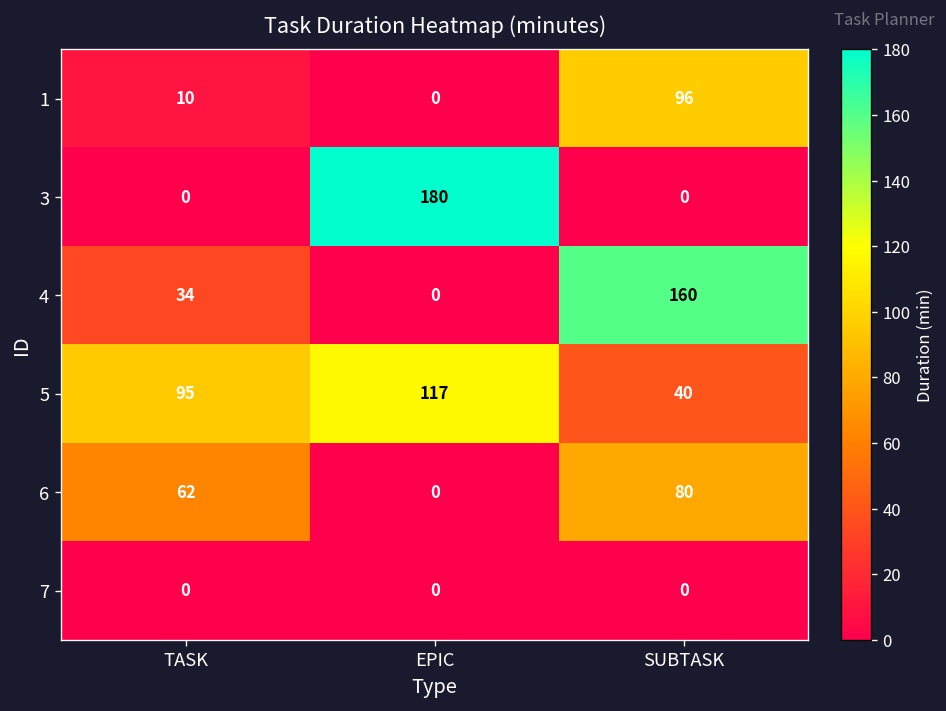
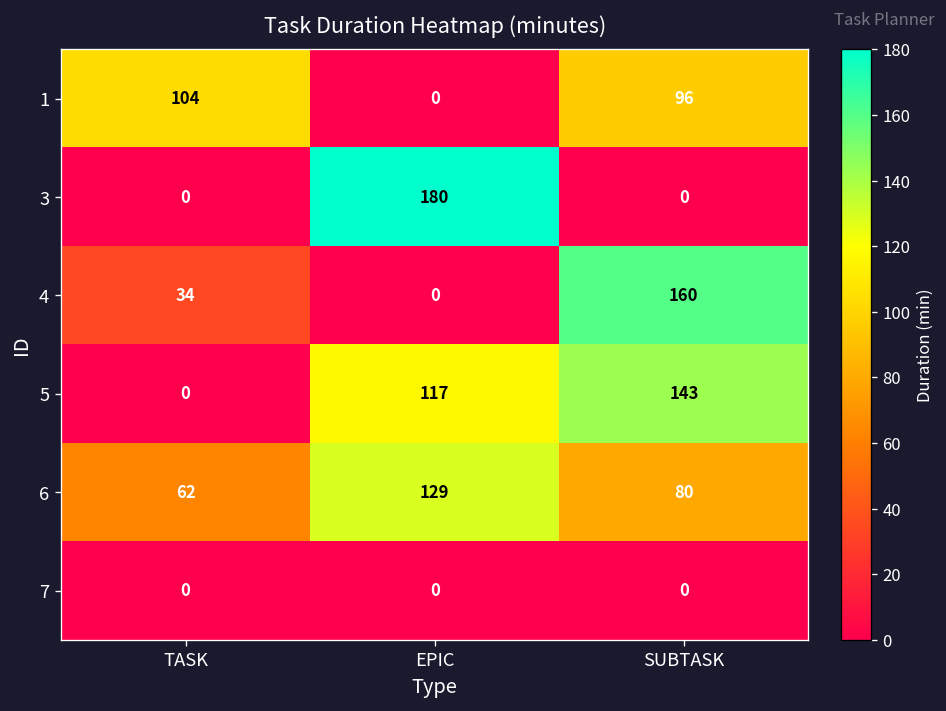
  {
    "1": {
-     "TASK": 10,
+     "TASK": 104,
      "EPIC": 0,
      "SUBTASK": 96
    },
    "3": {
      "TASK": 0,
      "EPIC": 180,
      "SUBTASK": 0
    },
    "4": {
      "TASK": 34,
      "EPIC": 0,
      "SUBTASK": 160
    },
    "5": {
-     "TASK": 95,
+     "TASK": 0,
      "EPIC": 117,
-     "SUBTASK": 40
+     "SUBTASK": 143
    },
    "6": {
      "TASK": 62,
-     "EPIC": 0,
+     "EPIC": 129,
      "SUBTASK": 80
    },
    "7": {
      "TASK": 0,
      "EPIC": 0,
      "SUBTASK": 0
    }
  }
